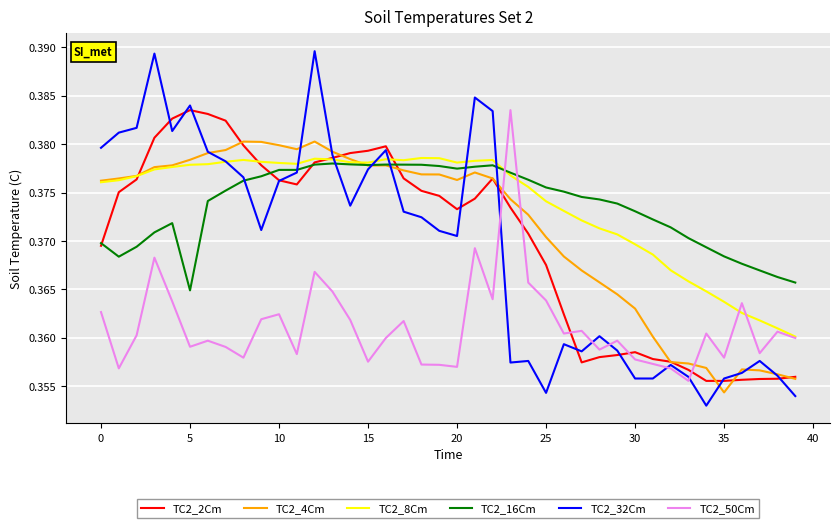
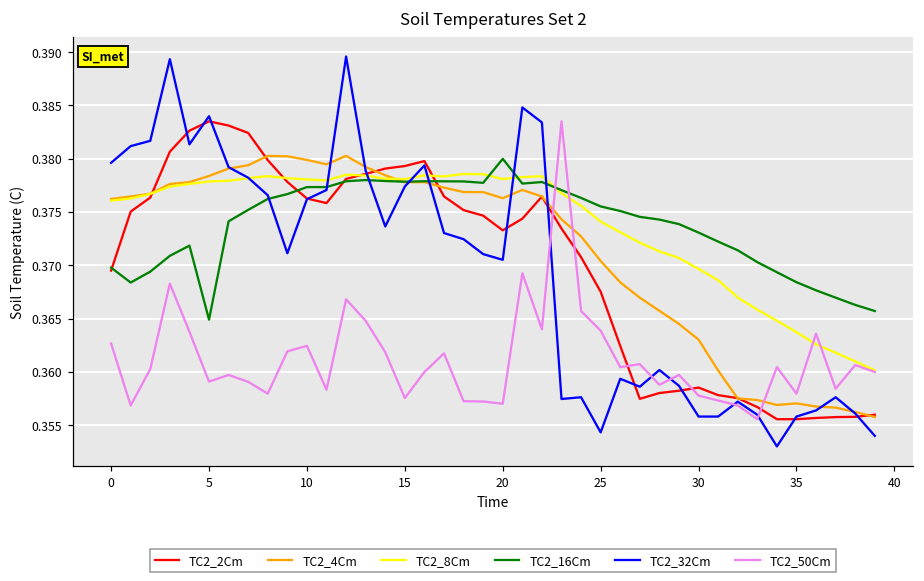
  {
    "TC2_2Cm": {
      "0": 0.370,
      "5": 0.384,
      "15": 0.379,
      "20": 0.373,
      "25": 0.368,
      "30": 0.359
    },
    "TC2_4Cm": {
      "5": 0.378,
      "10": 0.380,
      "20": 0.376,
      "25": 0.370,
      "30": 0.363,
-     "35": 0.354
+     "35": 0.357
    },
    "TC2_8Cm": {
      "5": 0.378,
      "10": 0.378,
      "20": 0.378,
      "25": 0.374,
      "30": 0.370,
      "35": 0.364
    },
    "TC2_16Cm": {
      "0": 0.370,
      "5": 0.365,
      "10": 0.377,
-     "20": 0.377,
+     "20": 0.380,
      "25": 0.376,
      "30": 0.373,
      "35": 0.368
    },
    "TC2_32Cm": {
      "0": 0.380,
      "5": 0.384,
      "15": 0.377,
      "20": 0.371,
      "25": 0.354,
      "30": 0.356
    },
    "TC2_50Cm": {
      "0": 0.363,
      "5": 0.359,
      "10": 0.362,
      "15": 0.358,
      "20": 0.357,
      "25": 0.364,
      "30": 0.358,
      "35": 0.358
    }
  }
